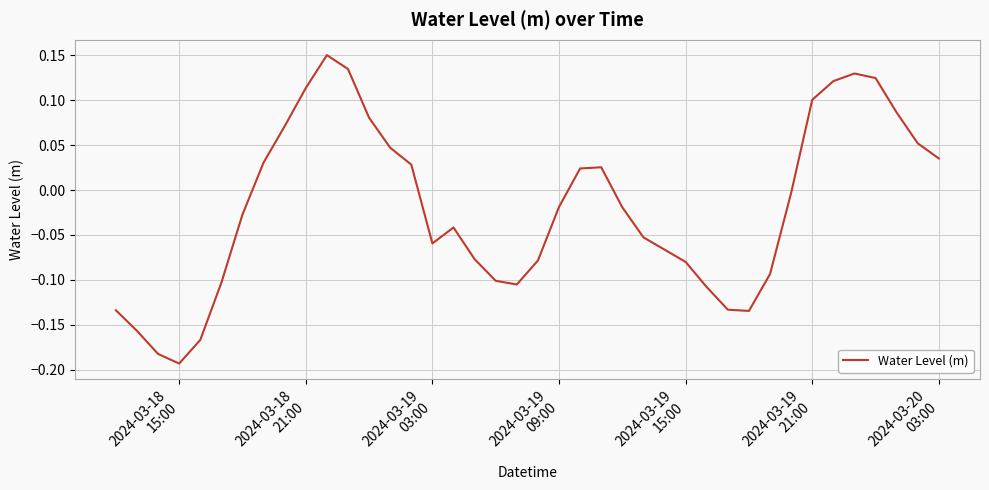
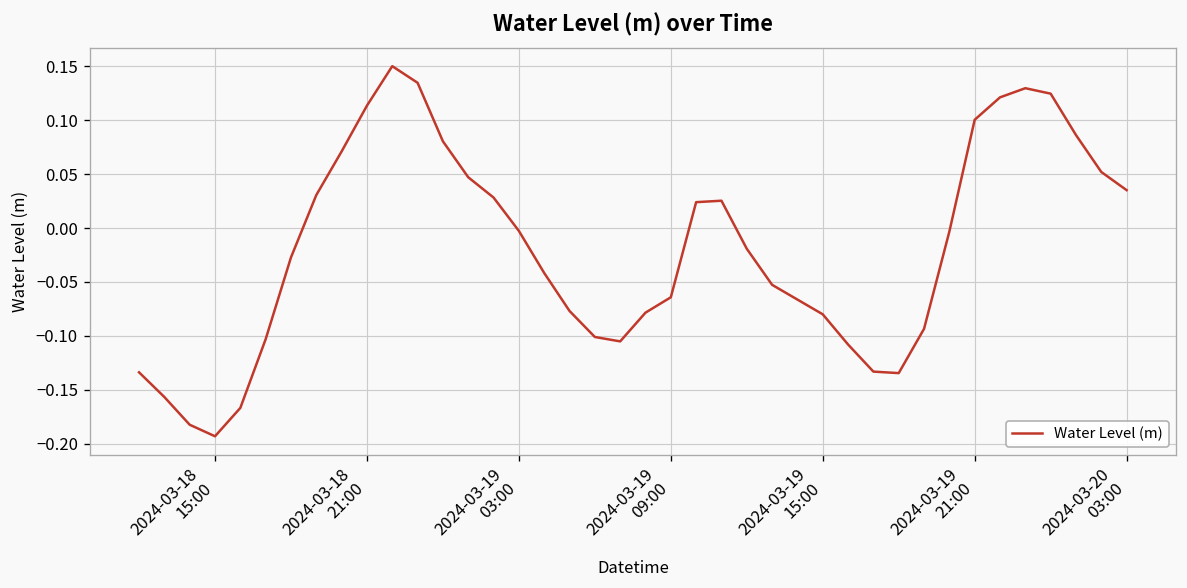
  {
    "2024-03-18 15:00": -0.19,
    "2024-03-18 21:00": 0.11,
-   "2024-03-19 03:00": -0.06,
-   "2024-03-19 09:00": -0.02,
+   "2024-03-19 03:00": 0.00,
+   "2024-03-19 09:00": -0.06,
    "2024-03-19 15:00": -0.08,
    "2024-03-19 21:00": 0.10,
    "2024-03-20 03:00": 0.04
  }
